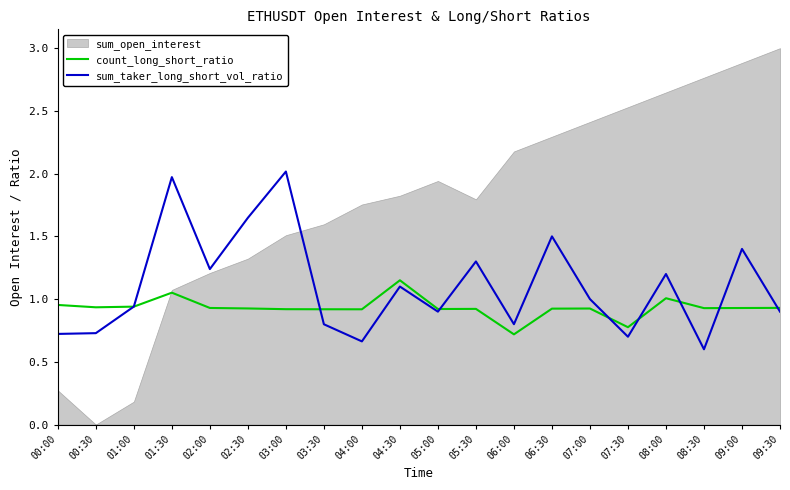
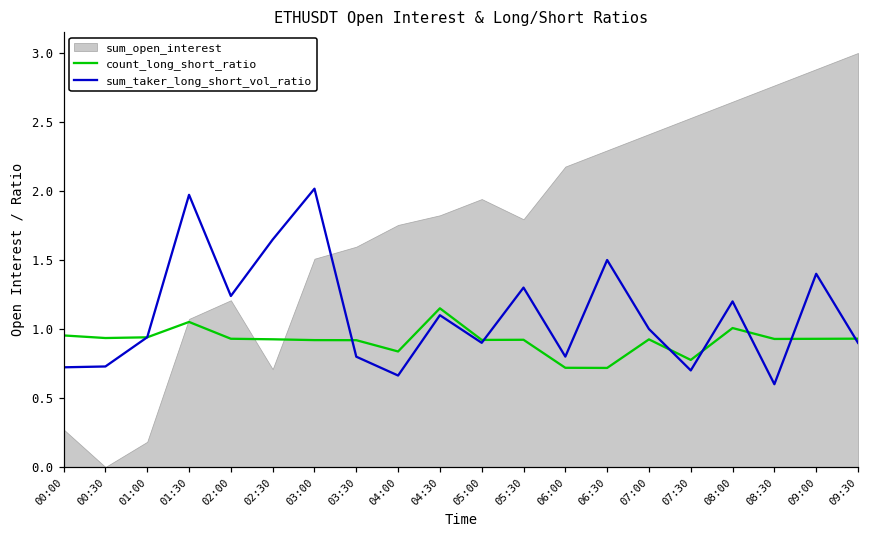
  {
    "count_long_short_ratio": {
      "00:00": 0.95,
      "00:30": 0.93,
      "01:30": 1.05,
      "02:00": 0.93,
      "02:30": 0.93,
      "03:00": 0.92,
      "03:30": 0.92,
-     "04:00": 0.92,
+     "04:00": 0.84,
      "04:30": 1.15,
      "05:00": 0.92,
      "05:30": 0.92,
      "06:00": 0.72,
-     "06:30": 0.92,
+     "06:30": 0.72,
      "07:00": 0.93,
      "07:30": 0.78,
      "08:00": 1.01,
      "08:30": 0.93,
      "09:00": 0.93,
      "09:30": 0.93
    },
    "sum_open_interest": {
      "00:00": 0.27,
      "00:30": 0.00,
      "01:00": 0.18,
      "01:30": 1.07,
      "02:00": 1.21,
-     "02:30": 1.32,
+     "02:30": 0.71,
      "03:00": 1.51,
      "03:30": 1.60,
      "04:00": 1.75,
      "04:30": 1.82,
      "05:00": 1.94,
      "05:30": 1.80,
      "06:00": 2.18,
      "06:30": 2.29,
      "07:00": 2.41,
      "07:30": 2.53,
      "08:00": 2.65,
      "08:30": 2.76,
      "09:00": 2.88,
      "09:30": 3.00
    },
    "sum_taker_long_short_vol_ratio": {
      "00:00": 0.72,
      "00:30": 0.73,
      "01:30": 1.97,
      "02:00": 1.24,
      "02:30": 1.65,
      "03:00": 2.02,
      "03:30": 0.80,
      "04:00": 0.66,
      "04:30": 1.10,
      "05:00": 0.90,
      "05:30": 1.30,
      "06:00": 0.80,
      "06:30": 1.50,
      "07:00": 1.00,
      "07:30": 0.70,
      "08:00": 1.20,
      "08:30": 0.60,
      "09:00": 1.40,
      "09:30": 0.90
    }
  }
